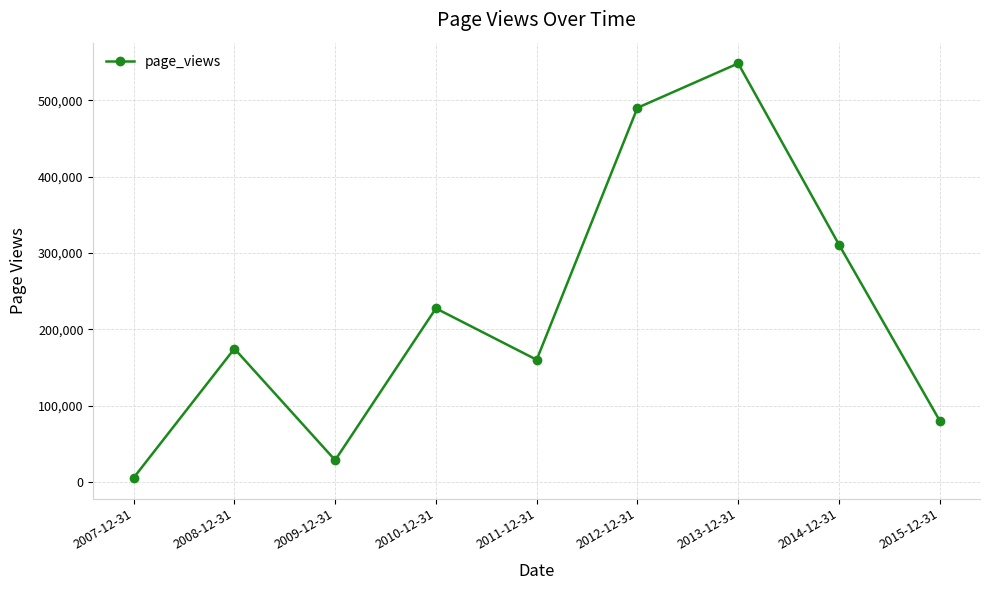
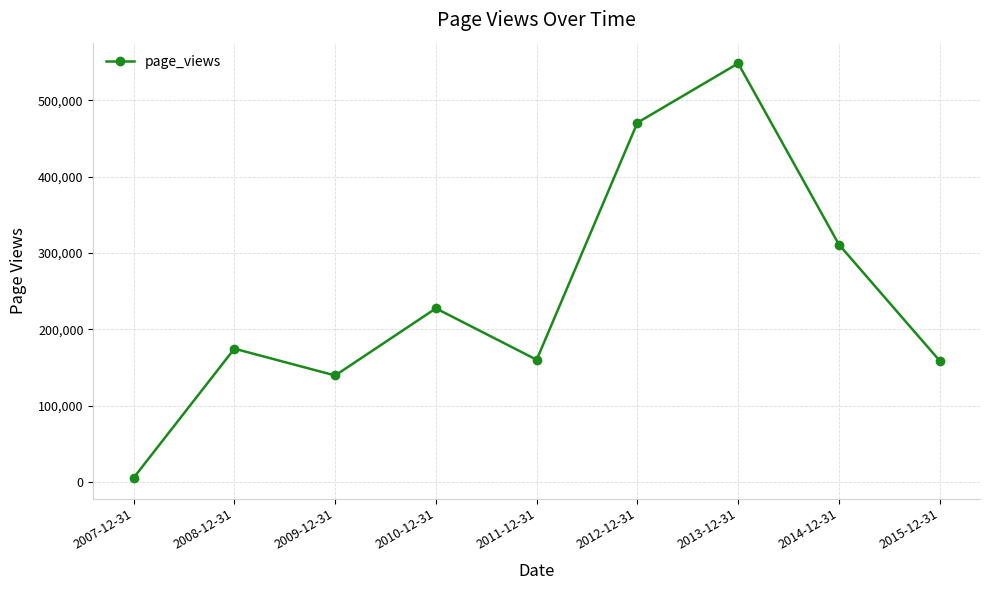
  {
    "2007-12-31": "10,000",
    "2008-12-31": "170,000",
-   "2009-12-31": "30,000",
+   "2009-12-31": "140,000",
    "2010-12-31": "230,000",
    "2011-12-31": "160,000",
-   "2012-12-31": "490,000",
+   "2012-12-31": "470,000",
    "2013-12-31": "550,000",
    "2014-12-31": "310,000",
-   "2015-12-31": "80,000"
+   "2015-12-31": "160,000"
  }
